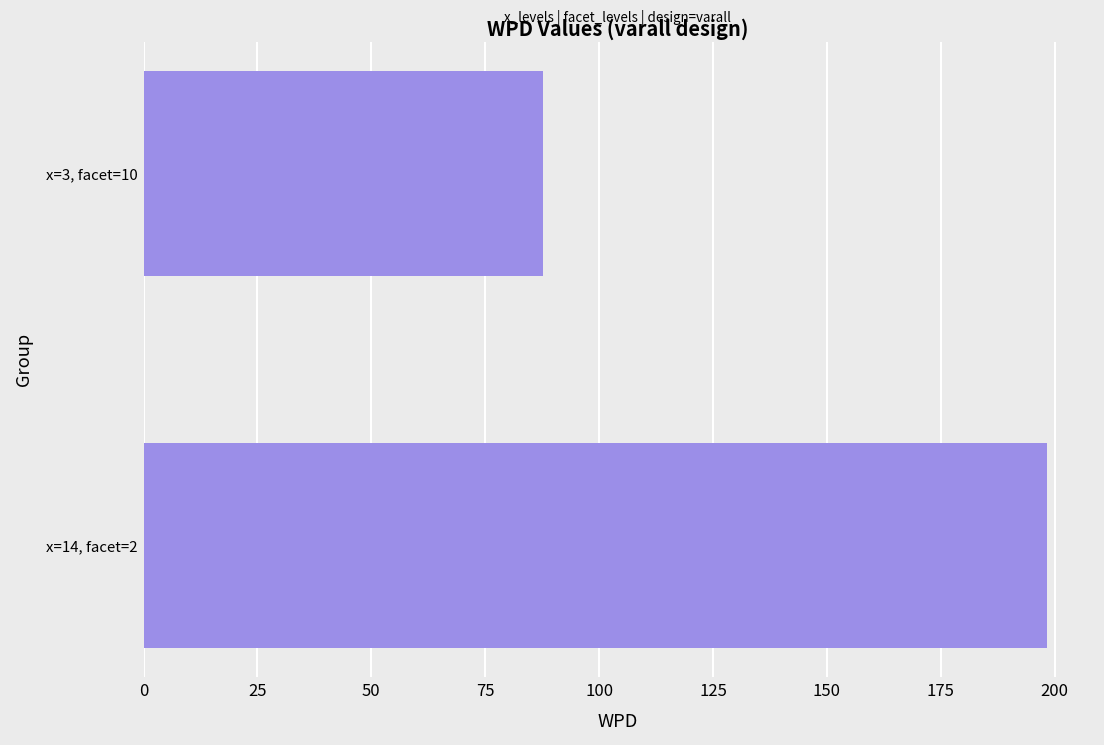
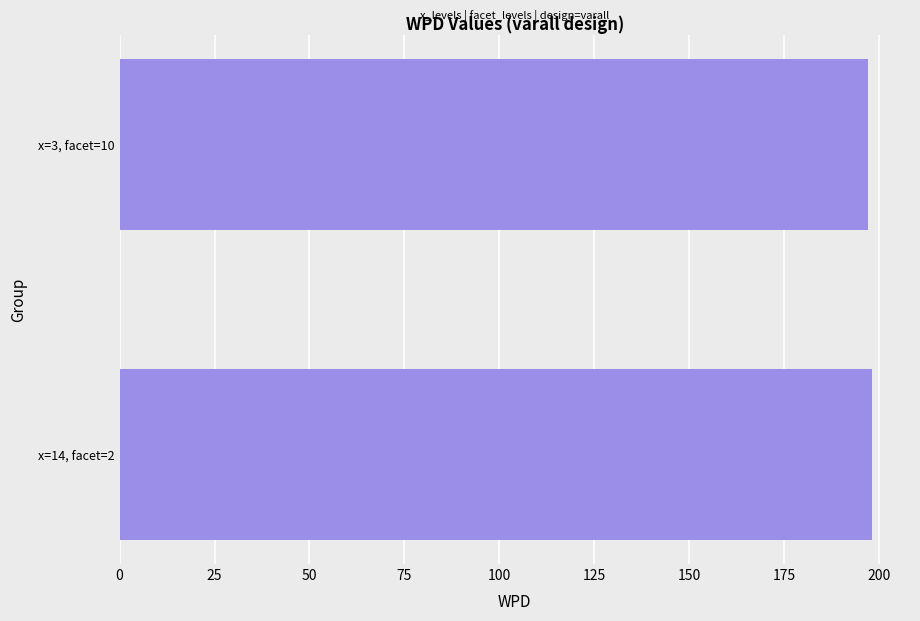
  {
-   "x=3, facet=10": 88,
+   "x=3, facet=10": 197,
    "x=14, facet=2": 198
  }
